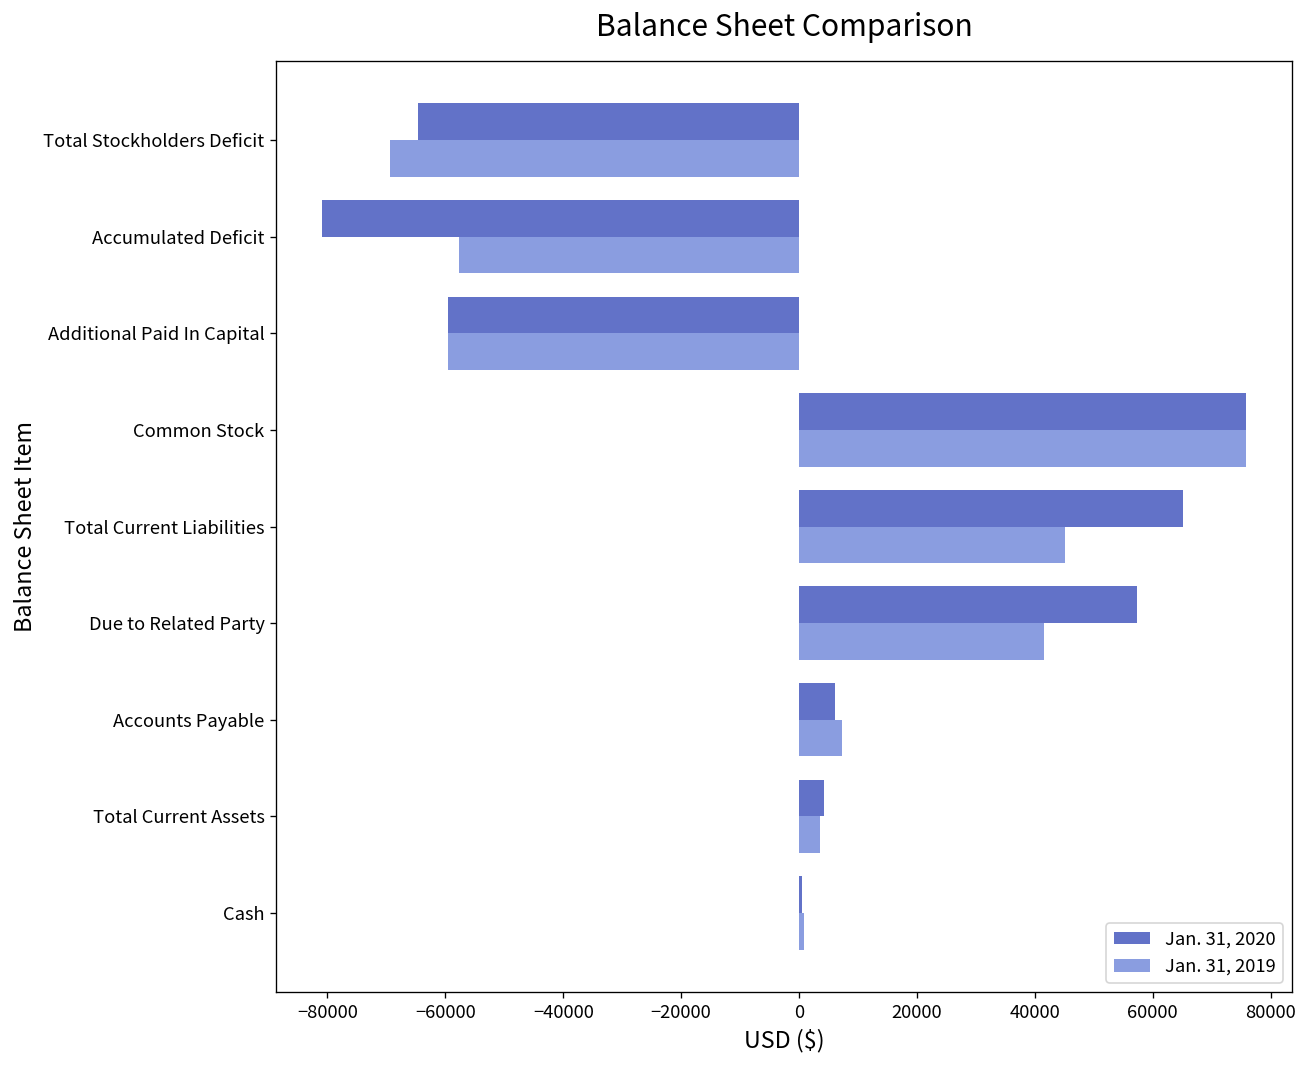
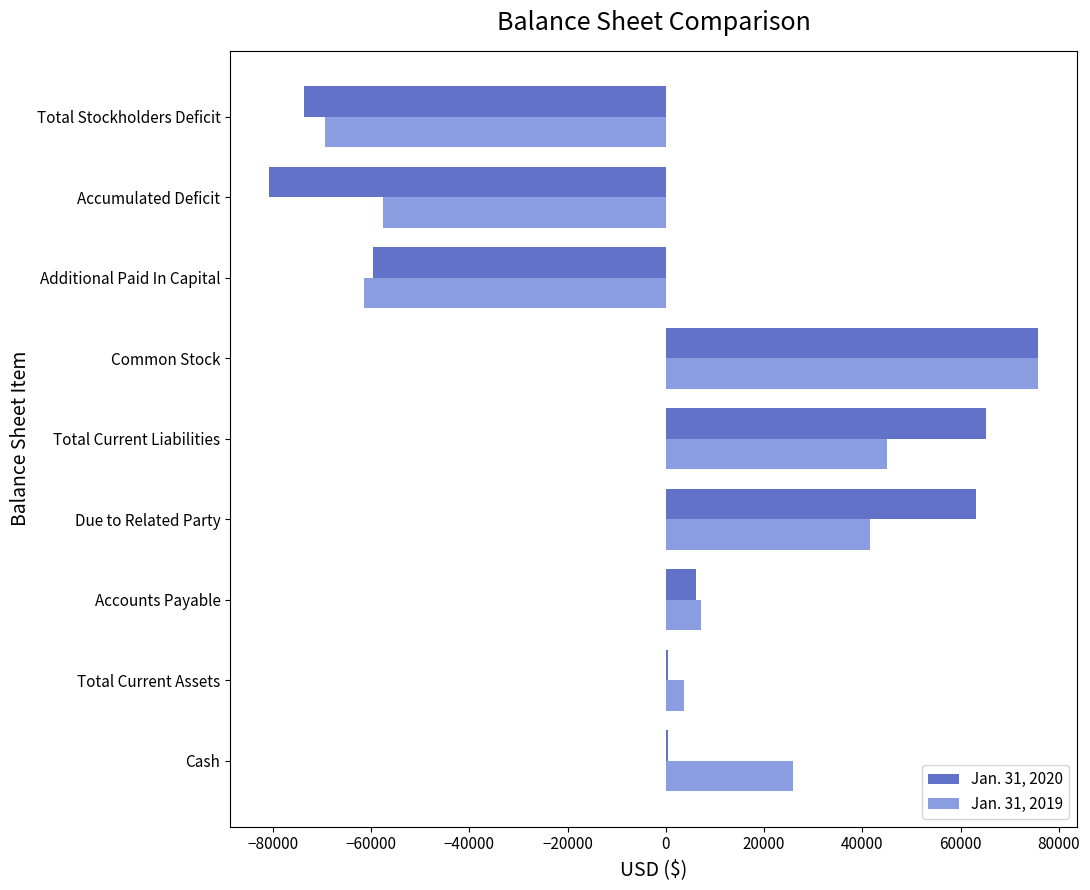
  {
    "Jan. 31, 2020": {
-     "Total Stockholders Deficit": -65000,
+     "Total Stockholders Deficit": -74000,
      "Accumulated Deficit": -81000,
      "Additional Paid In Capital": -60000,
      "Common Stock": 76000,
      "Total Current Liabilities": 65000,
-     "Due to Related Party": 57000,
+     "Due to Related Party": 63000,
      "Accounts Payable": 6000,
-     "Total Current Assets": 4000
+     "Total Current Assets": 0
    },
    "Jan. 31, 2019": {
      "Total Stockholders Deficit": -69000,
      "Accumulated Deficit": -58000,
-     "Additional Paid In Capital": -60000,
+     "Additional Paid In Capital": -61000,
      "Common Stock": 76000,
      "Total Current Liabilities": 45000,
      "Due to Related Party": 42000,
      "Accounts Payable": 7000,
      "Total Current Assets": 4000,
-     "Cash": 1000
+     "Cash": 26000
    }
  }
